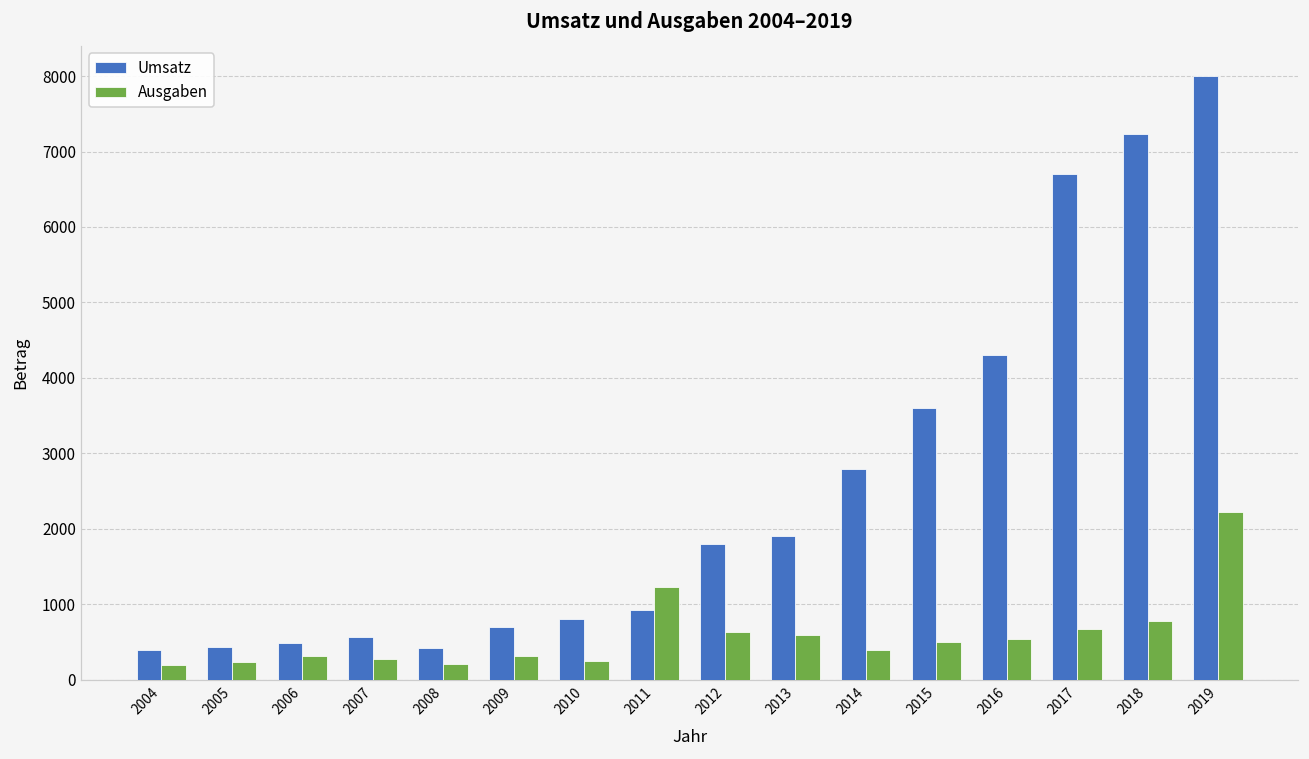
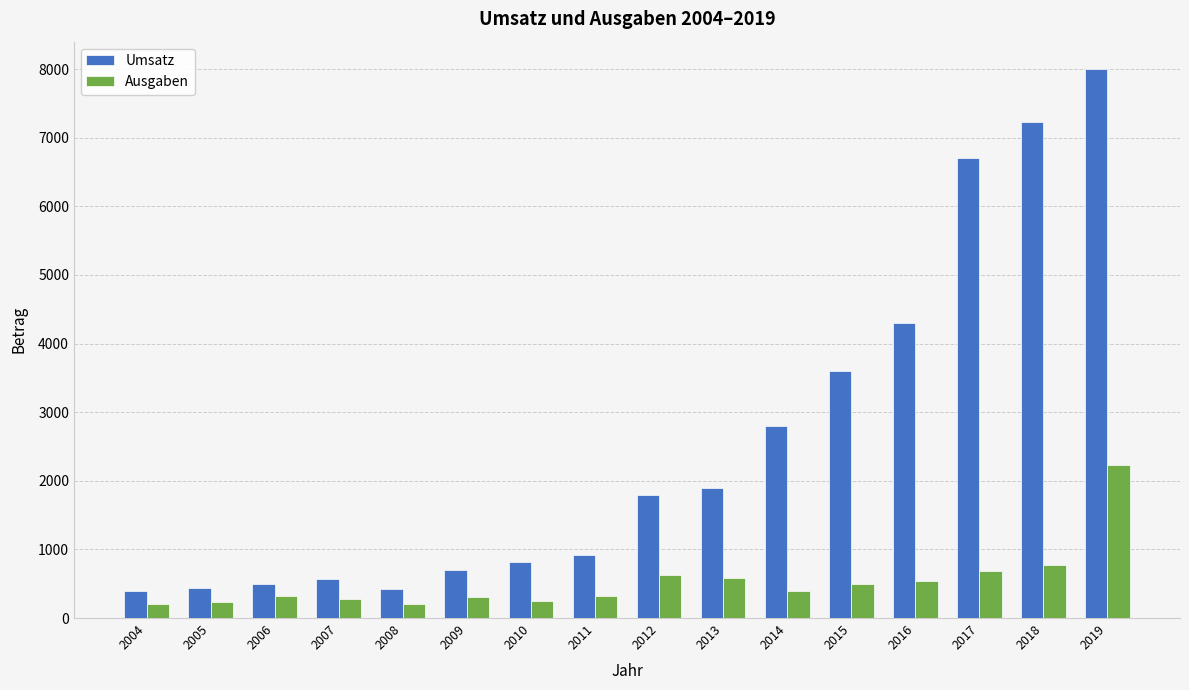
  {
    "Umsatz": {
      "2004": 400,
      "2005": 400,
      "2006": 500,
      "2007": 600,
      "2008": 400,
      "2009": 700,
      "2010": 800,
      "2011": 900,
      "2012": 1800,
      "2013": 1900,
      "2014": 2800,
      "2015": 3600,
      "2016": 4300,
      "2017": 6700,
      "2018": 7200,
      "2019": 8000
    },
    "Ausgaben": {
      "2004": 200,
      "2005": 200,
      "2006": 300,
      "2007": 300,
      "2008": 200,
      "2009": 300,
      "2010": 300,
-     "2011": 1200,
+     "2011": 300,
      "2012": 600,
      "2013": 600,
      "2014": 400,
      "2015": 500,
      "2016": 500,
      "2017": 700,
      "2018": 800,
      "2019": 2200
    }
  }
